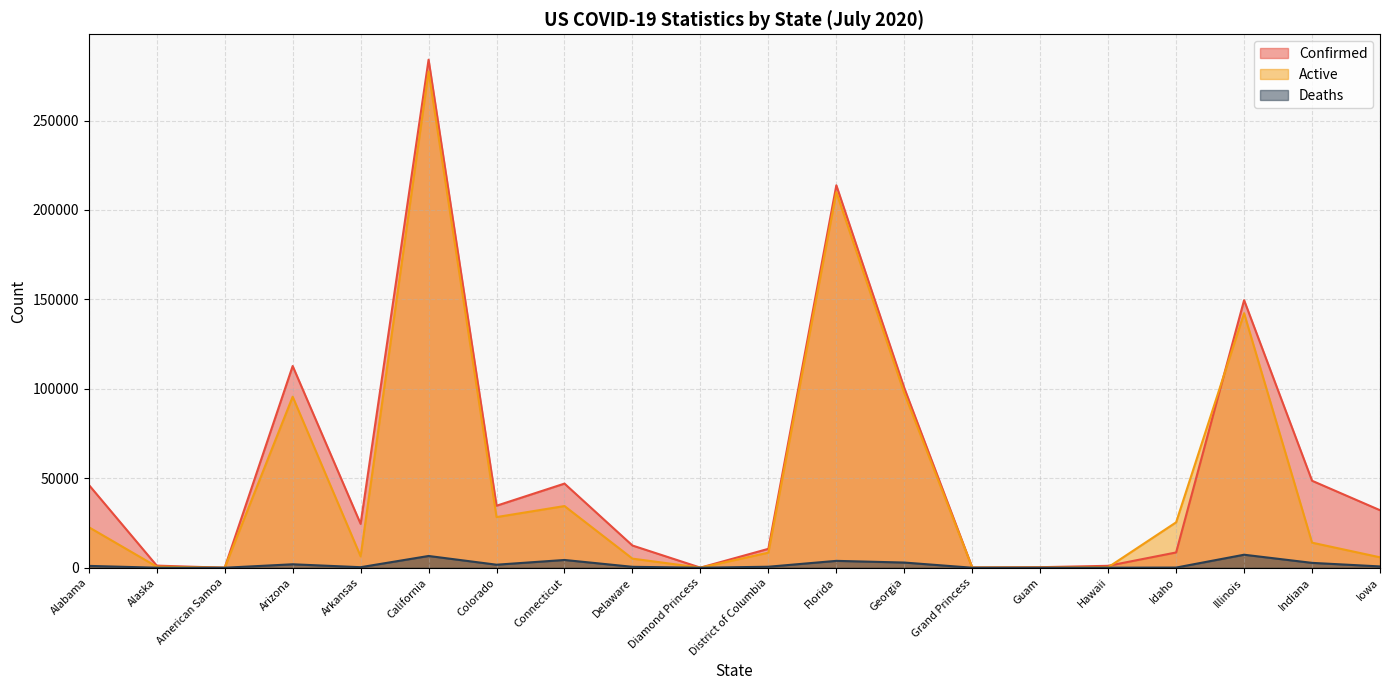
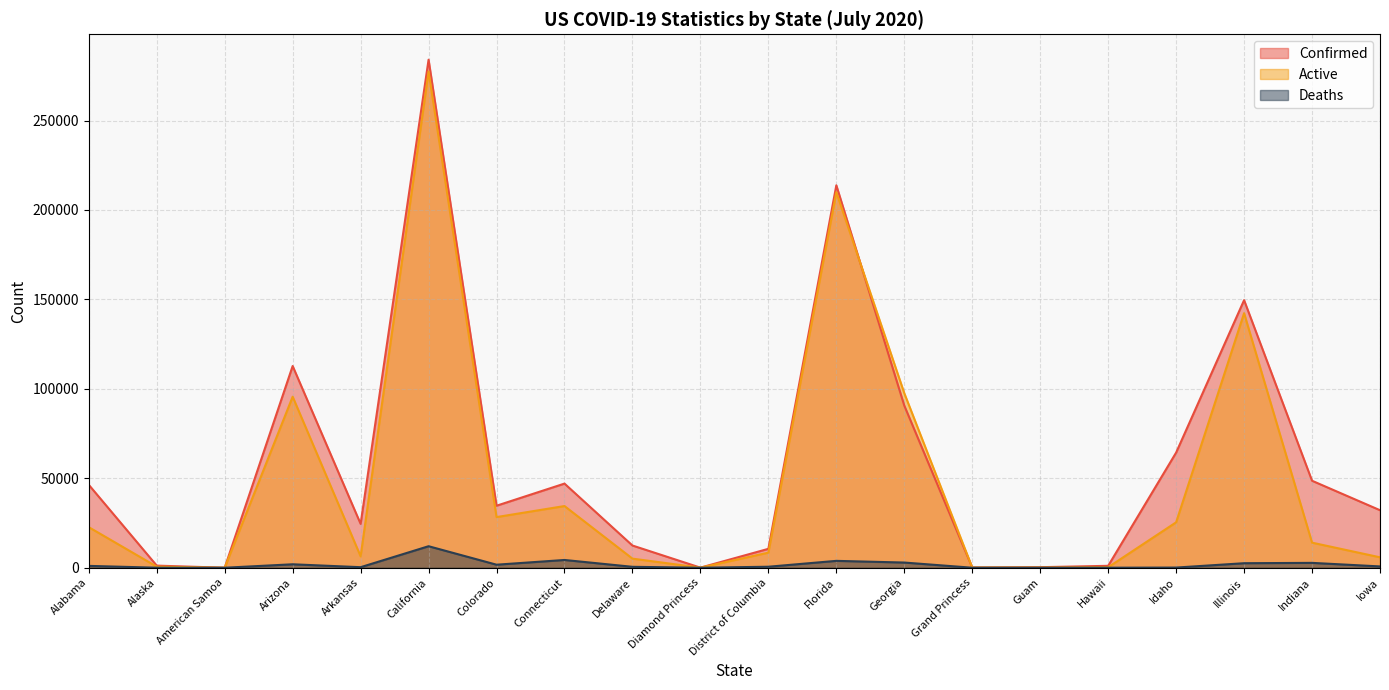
  {
    "Confirmed": {
      "Alabama": 46000,
      "Arizona": 113000,
      "Arkansas": 25000,
      "California": 284000,
      "Colorado": 35000,
      "Connecticut": 47000,
      "Delaware": 12000,
      "District of Columbia": 11000,
      "Florida": 214000,
-     "Georgia": 100000,
-     "Idaho": 9000,
+     "Georgia": 91000,
+     "Idaho": 64000,
      "Illinois": 150000,
      "Indiana": 49000,
      "Iowa": 32000
    },
    "Active": {
      "Alabama": 23000,
      "Arizona": 96000,
      "Arkansas": 6000,
      "California": 277000,
      "Colorado": 28000,
      "Connecticut": 34000,
      "Delaware": 5000,
      "District of Columbia": 8000,
      "Florida": 210000,
      "Georgia": 98000,
      "Idaho": 25000,
      "Illinois": 142000,
      "Indiana": 14000,
      "Iowa": 6000
    },
    "Deaths": {
      "Alabama": 1000,
      "Arizona": 2000,
      "Arkansas": 0,
-     "California": 7000,
+     "California": 12000,
      "Colorado": 2000,
      "Connecticut": 4000,
      "Delaware": 1000,
      "District of Columbia": 1000,
      "Florida": 4000,
      "Georgia": 3000,
      "Idaho": 0,
-     "Illinois": 7000,
+     "Illinois": 3000,
      "Indiana": 3000,
      "Iowa": 1000
    }
  }
